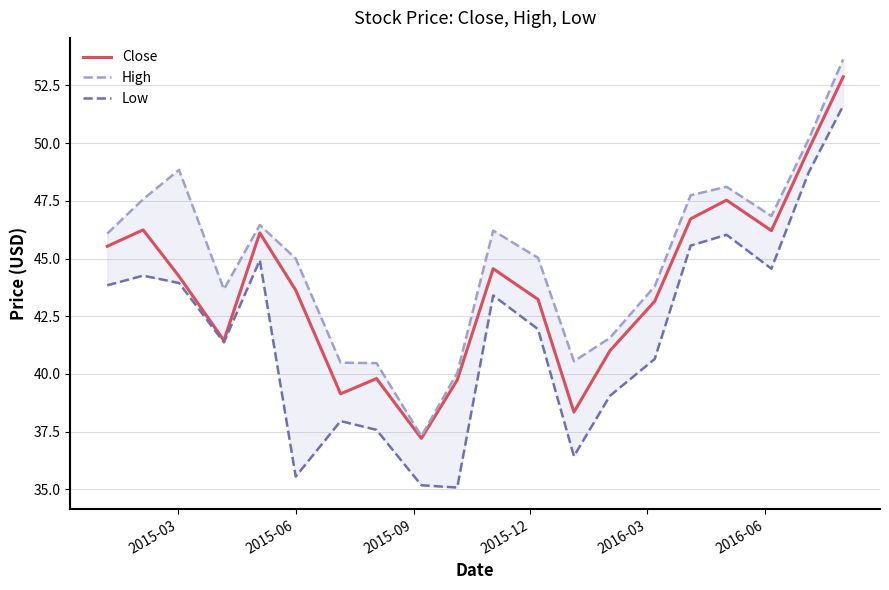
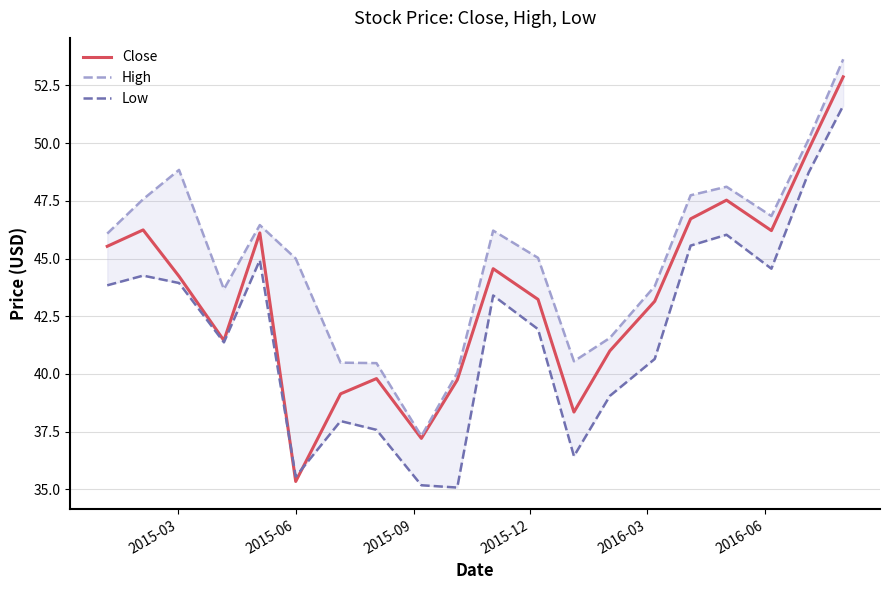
  {
    "Close": {
-     "2015-06": 43.6
+     "2015-06": 35.3
    },
    "High": {
      "2015-06": 45.0
    },
    "Low": {
      "2015-06": 35.6
    }
  }
